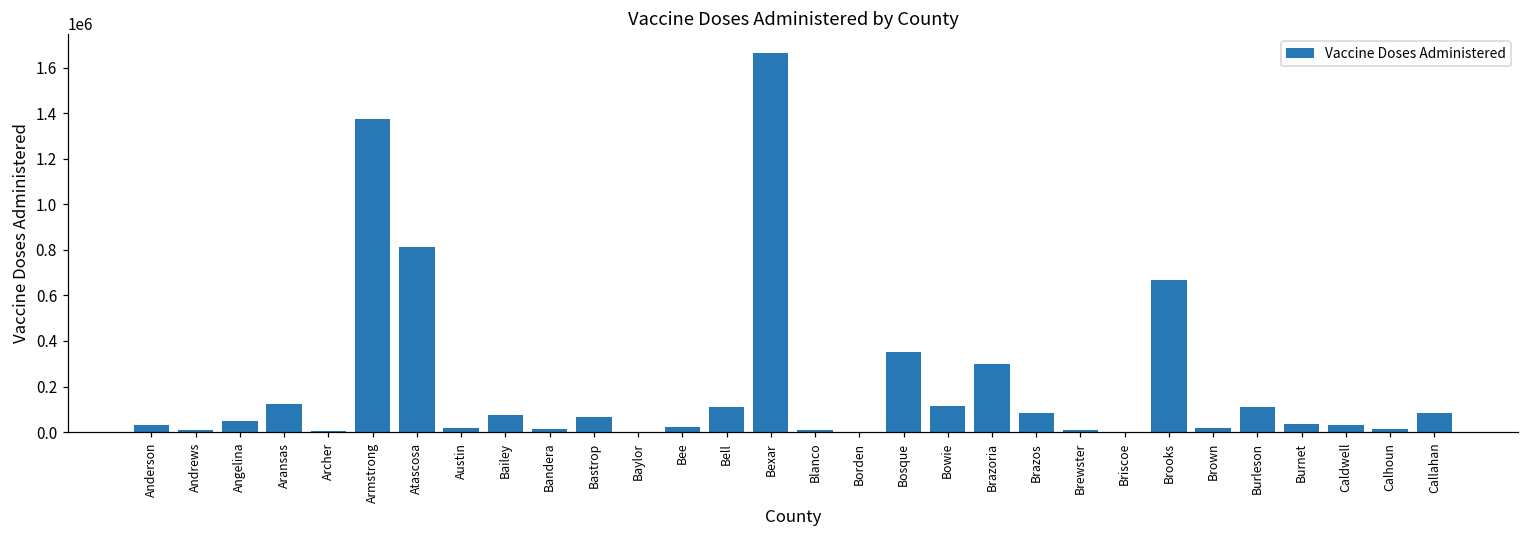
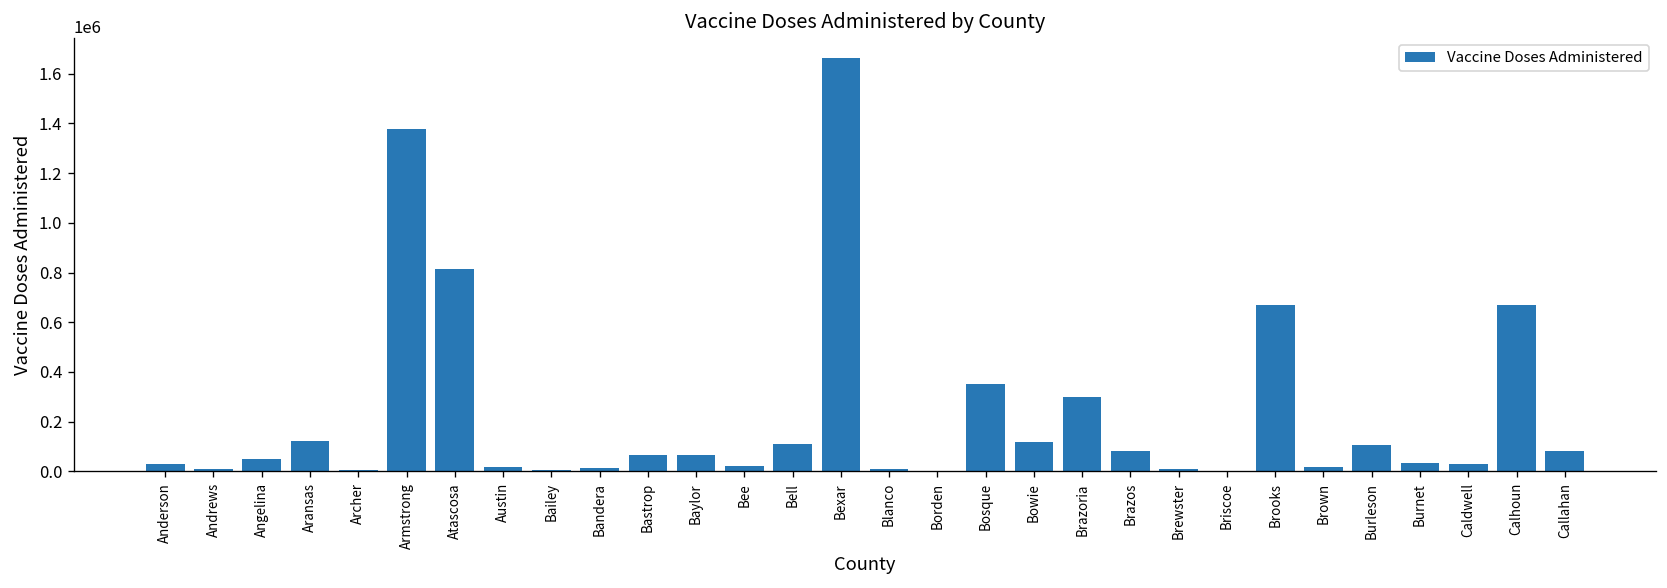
  {
    "Anderson": 30000,
    "Angelina": 50000,
    "Aransas": 120000,
    "Armstrong": 1380000,
    "Atascosa": 810000,
    "Austin": 20000,
-   "Bailey": 70000,
+   "Bailey": 0,
    "Bandera": 10000,
    "Bastrop": 70000,
-   "Baylor": 0,
+   "Baylor": 70000,
    "Bee": 20000,
    "Bell": 110000,
    "Bexar": 1660000,
    "Bosque": 350000,
    "Bowie": 120000,
    "Brazoria": 300000,
    "Brazos": 80000,
    "Brooks": 670000,
    "Brown": 20000,
    "Burleson": 110000,
    "Burnet": 30000,
    "Caldwell": 30000,
-   "Calhoun": 10000,
+   "Calhoun": 670000,
    "Callahan": 80000
  }
